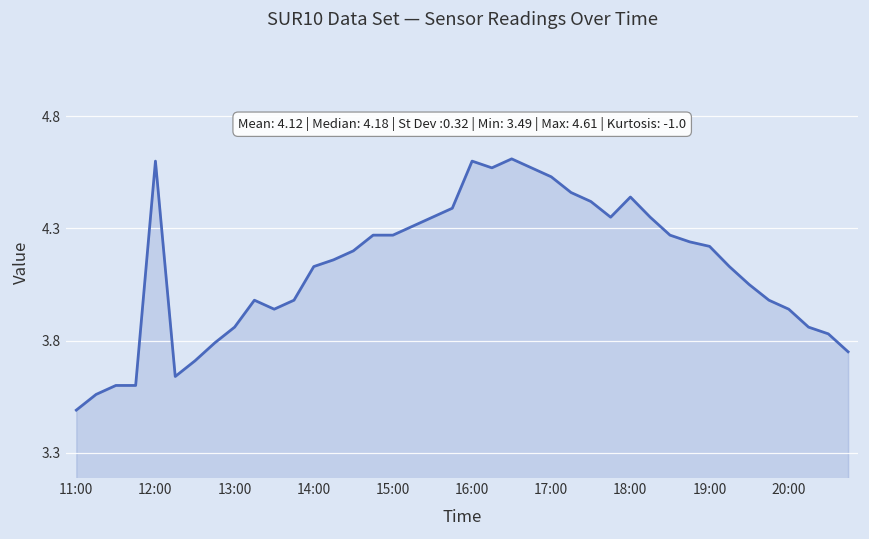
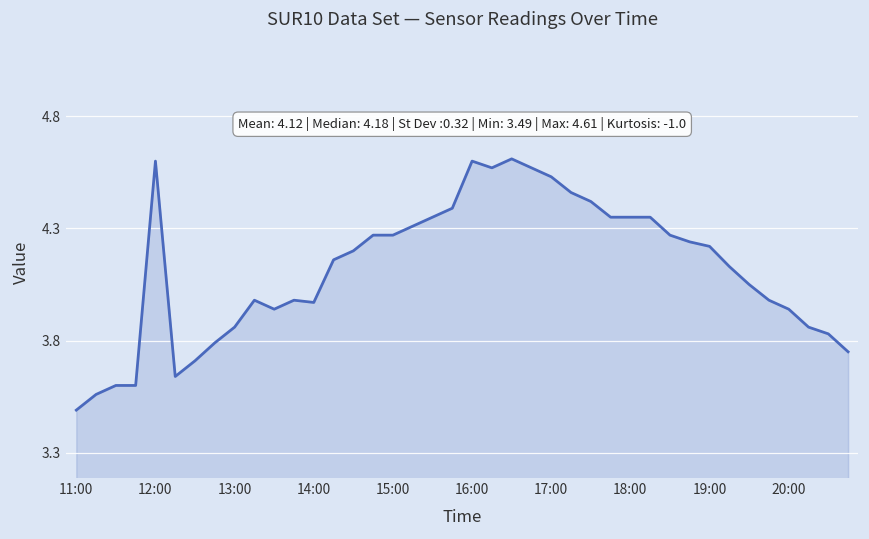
  {
    "11:00": 3.49,
    "12:00": 4.60,
    "13:00": 3.86,
-   "14:00": 4.13,
+   "14:00": 3.97,
    "15:00": 4.27,
    "16:00": 4.60,
    "17:00": 4.53,
-   "18:00": 4.44,
+   "18:00": 4.35,
    "19:00": 4.22,
    "20:00": 3.94
  }
